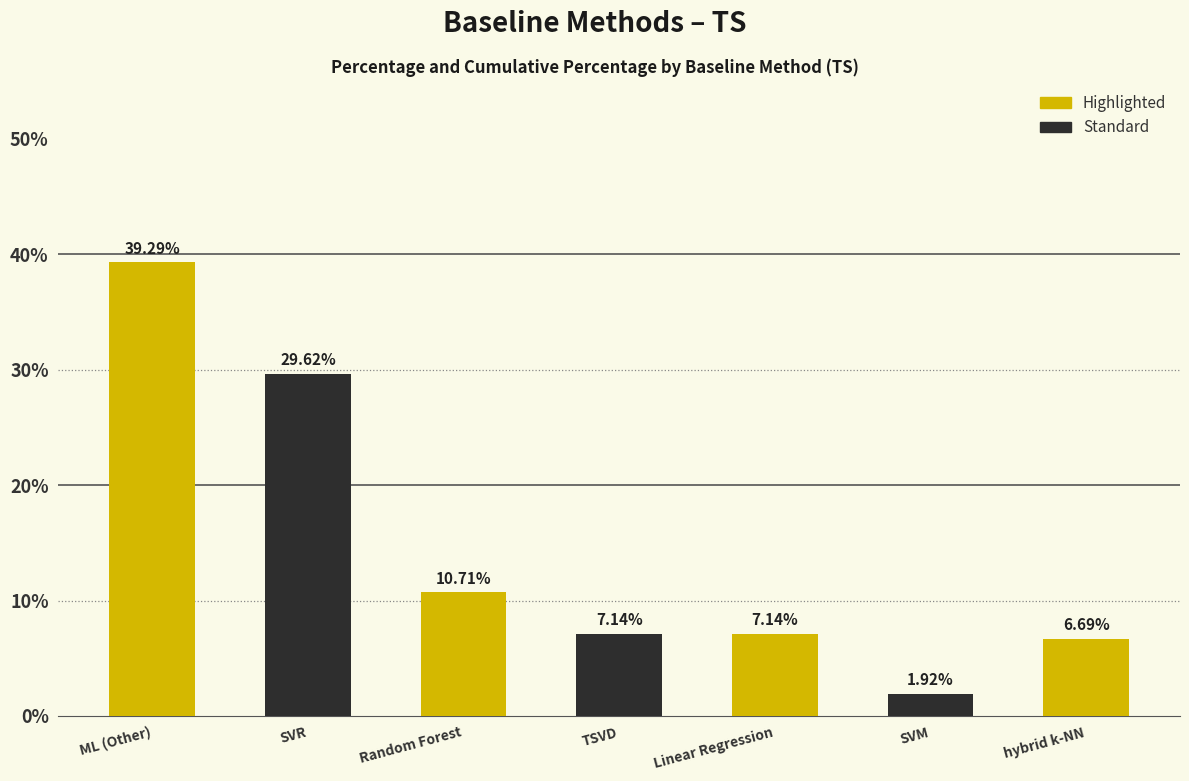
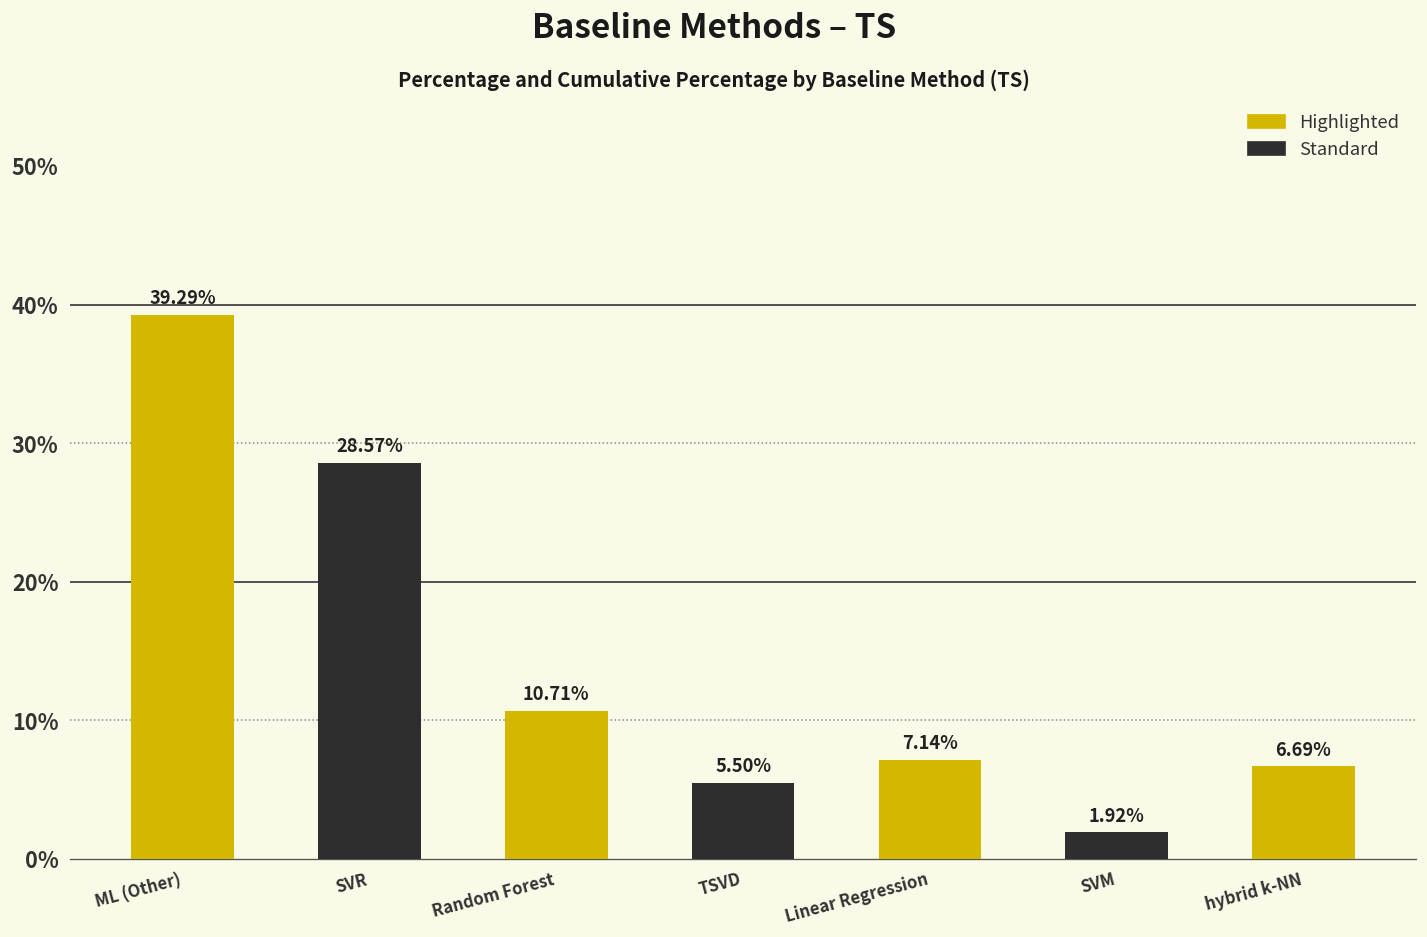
  {
    "ML (Other)": "39.29%",
-   "SVR": "29.62%",
+   "SVR": "28.57%",
    "Random Forest": "10.71%",
-   "TSVD": "7.14%",
+   "TSVD": "5.50%",
    "Linear Regression": "7.14%",
    "SVM": "1.92%",
    "hybrid k-NN": "6.69%"
  }
